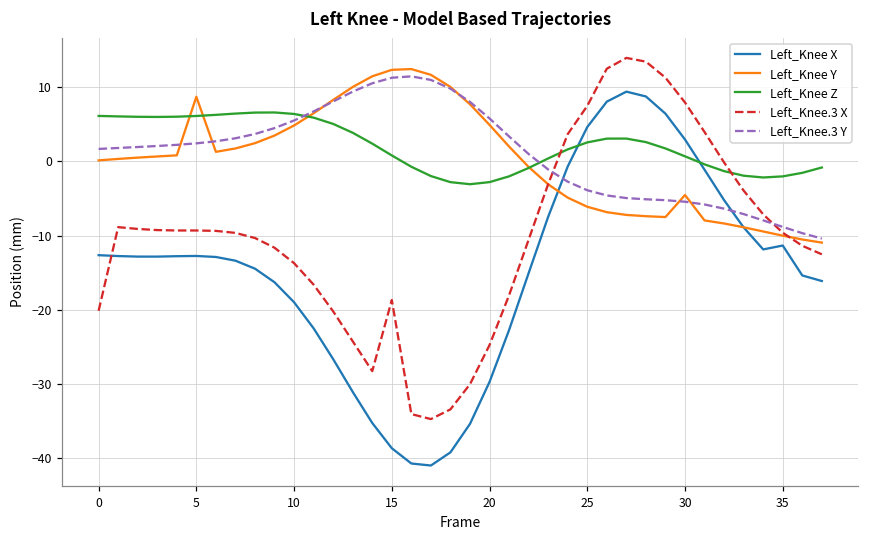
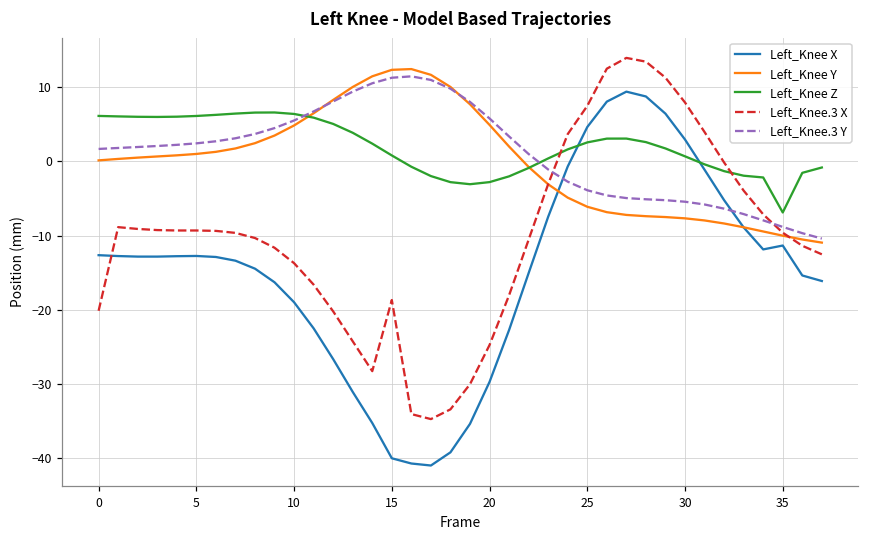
  {
    "Left_Knee X": {
      "0": -13,
      "5": -13,
      "10": -19,
-     "15": -39,
+     "15": -40,
      "20": -30,
      "25": 5,
      "30": 3,
      "35": -11
    },
    "Left_Knee Y": {
      "0": 0,
-     "5": 9,
+     "5": 1,
      "10": 5,
      "15": 12,
      "20": 5,
      "25": -6,
-     "30": -5,
+     "30": -8,
      "35": -10
    },
    "Left_Knee Z": {
      "0": 6,
      "5": 6,
      "10": 6,
      "15": 1,
      "20": -3,
      "25": 3,
      "30": 1,
-     "35": -2
+     "35": -7
    },
    "Left_Knee.3 X": {
      "0": -20,
      "5": -9,
      "10": -14,
      "15": -19,
      "20": -25,
      "25": 7,
      "30": 8,
      "35": -10
    },
    "Left_Knee.3 Y": {
      "0": 2,
      "5": 2,
      "10": 6,
      "15": 11,
      "20": 6,
      "25": -4,
      "30": -5,
      "35": -9
    }
  }
